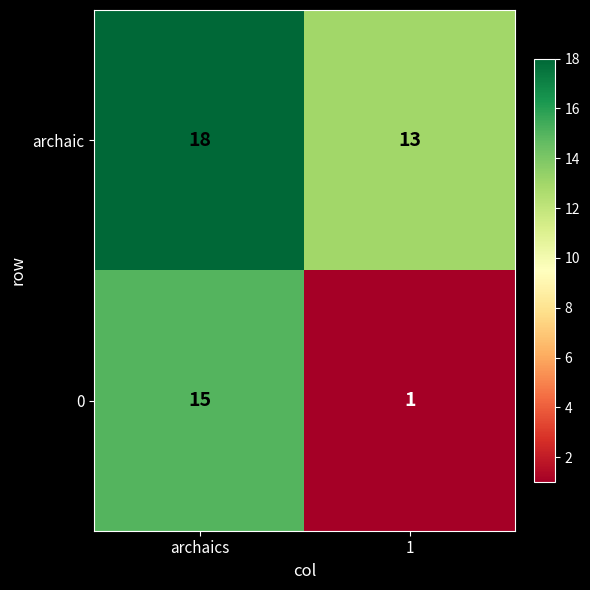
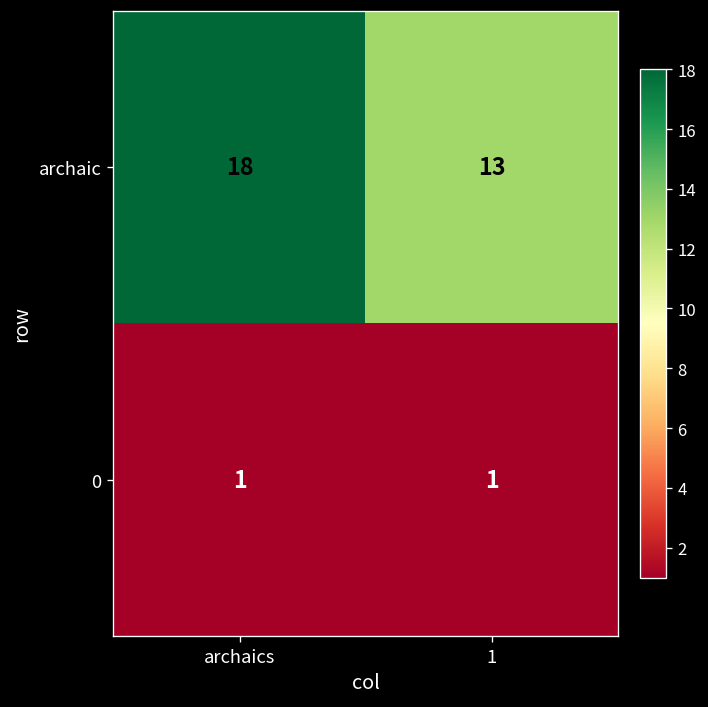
  {
    "archaic": {
      "archaics": 18,
      "1": 13
    },
    "0": {
-     "archaics": 15,
+     "archaics": 1,
      "1": 1
    }
  }
